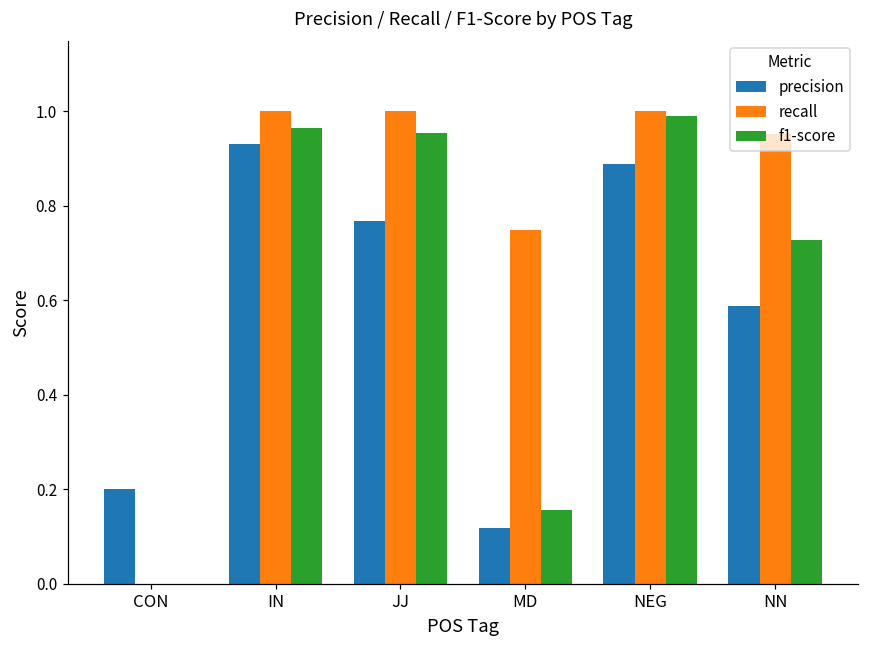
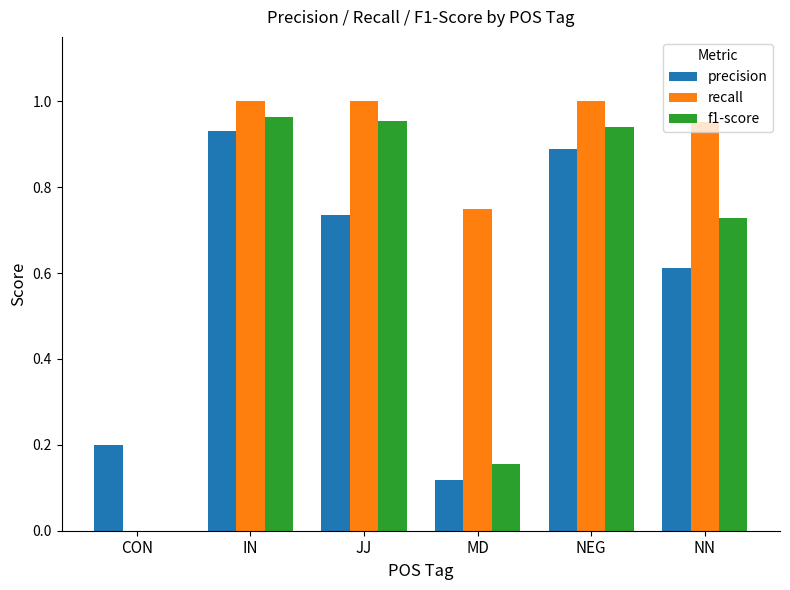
  {
    "precision": {
      "CON": 0.20,
      "IN": 0.93,
-     "JJ": 0.77,
+     "JJ": 0.74,
      "MD": 0.12,
      "NEG": 0.89,
-     "NN": 0.59
+     "NN": 0.61
    },
    "recall": {
      "CON": 0.00,
      "IN": 1.00,
      "JJ": 1.00,
      "MD": 0.75,
      "NEG": 1.00
    },
    "f1-score": {
      "CON": 0.00,
      "IN": 0.96,
      "JJ": 0.96,
      "MD": 0.16,
-     "NEG": 0.99,
+     "NEG": 0.94,
      "NN": 0.73
    }
  }
